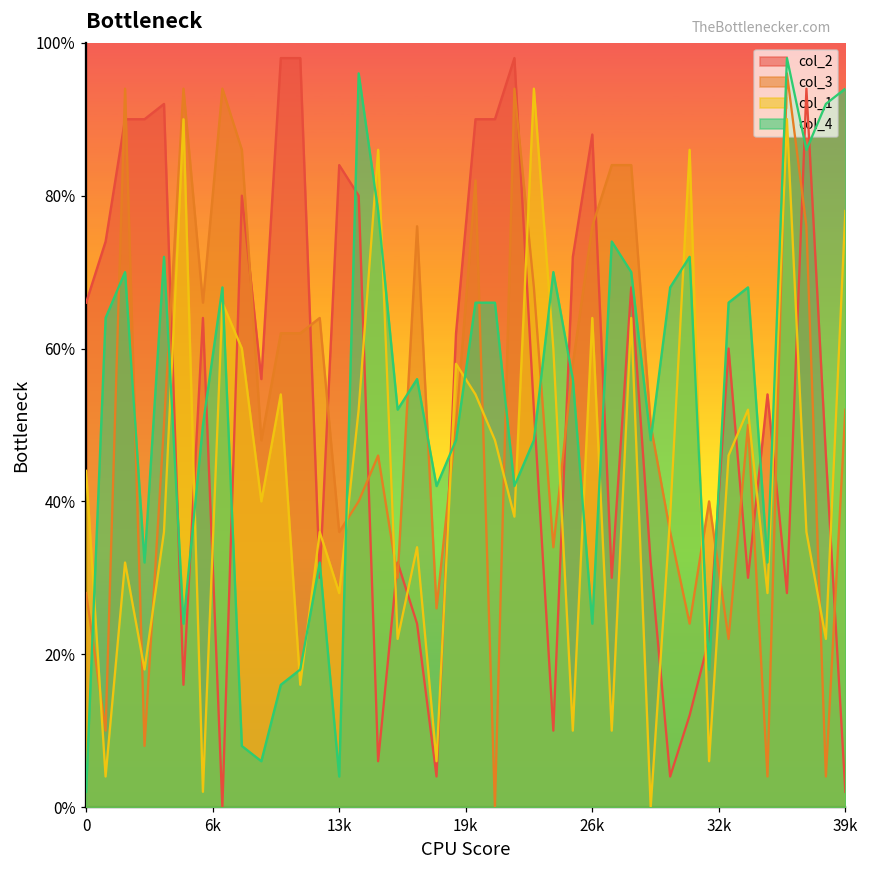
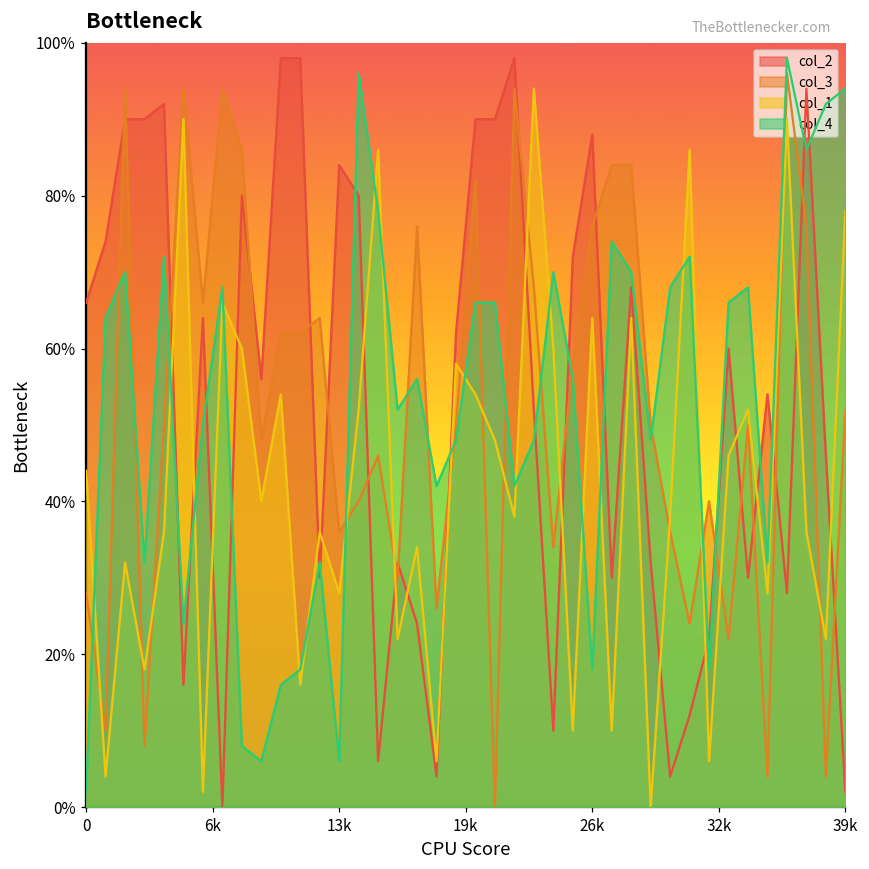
  {
    "col_1": {
      "0": "44%",
      "13k": "28%",
      "26k": "64%",
      "39k": "78%"
    },
    "col_4": {
      "0": "2%",
-     "13k": "4%",
-     "26k": "24%",
+     "13k": "6%",
+     "26k": "18%",
      "39k": "94%"
    }
  }
